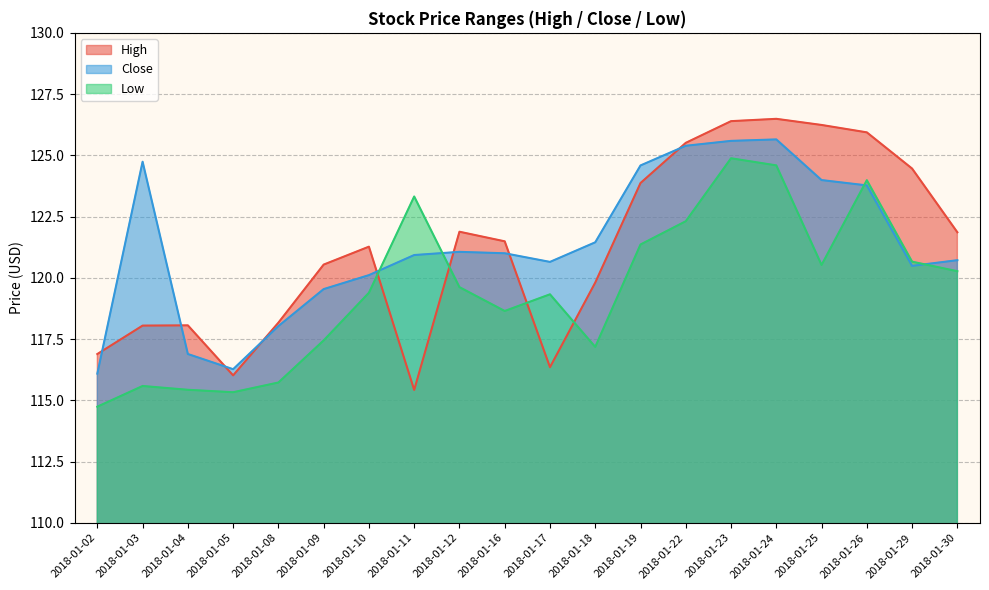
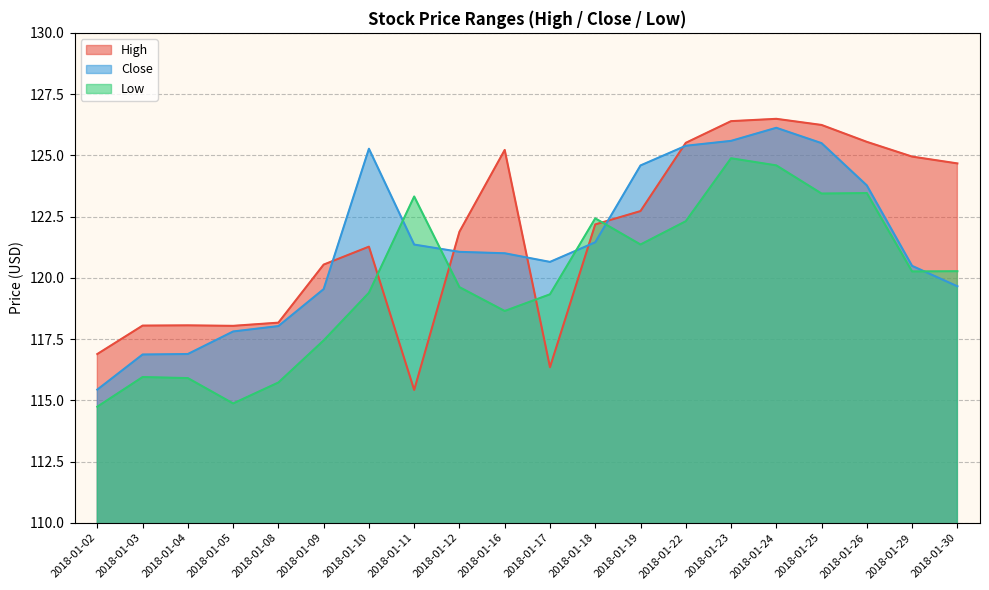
  {
    "High": {
      "2018-01-02": 116.9,
      "2018-01-03": 118.1,
      "2018-01-04": 118.1,
-     "2018-01-05": 116.0,
+     "2018-01-05": 118.0,
      "2018-01-08": 118.2,
      "2018-01-09": 120.5,
      "2018-01-10": 121.3,
      "2018-01-11": 115.4,
      "2018-01-12": 121.9,
-     "2018-01-16": 121.5,
+     "2018-01-16": 125.2,
      "2018-01-17": 116.4,
-     "2018-01-18": 119.8,
-     "2018-01-19": 123.9,
+     "2018-01-18": 122.2,
+     "2018-01-19": 122.7,
      "2018-01-22": 125.5,
      "2018-01-23": 126.4,
      "2018-01-24": 126.5,
      "2018-01-25": 126.2,
-     "2018-01-26": 125.9,
-     "2018-01-29": 124.5,
-     "2018-01-30": 121.9
+     "2018-01-26": 125.6,
+     "2018-01-29": 124.9,
+     "2018-01-30": 124.7
    },
    "Close": {
-     "2018-01-02": 116.1,
-     "2018-01-03": 124.7,
+     "2018-01-02": 115.4,
+     "2018-01-03": 116.9,
      "2018-01-04": 116.9,
-     "2018-01-05": 116.3,
+     "2018-01-05": 117.8,
      "2018-01-08": 118.0,
      "2018-01-09": 119.5,
-     "2018-01-10": 120.1,
-     "2018-01-11": 120.9,
+     "2018-01-10": 125.3,
+     "2018-01-11": 121.4,
      "2018-01-12": 121.1,
      "2018-01-16": 121.0,
      "2018-01-17": 120.7,
      "2018-01-18": 121.4,
      "2018-01-19": 124.6,
      "2018-01-22": 125.4,
      "2018-01-23": 125.6,
-     "2018-01-24": 125.7,
-     "2018-01-25": 124.0,
+     "2018-01-24": 126.1,
+     "2018-01-25": 125.5,
      "2018-01-26": 123.8,
      "2018-01-29": 120.5,
-     "2018-01-30": 120.7
+     "2018-01-30": 119.7
    },
    "Low": {
      "2018-01-02": 114.7,
-     "2018-01-03": 115.6,
-     "2018-01-04": 115.4,
-     "2018-01-05": 115.3,
+     "2018-01-03": 115.9,
+     "2018-01-04": 115.9,
+     "2018-01-05": 114.9,
      "2018-01-08": 115.7,
      "2018-01-09": 117.4,
      "2018-01-10": 119.4,
      "2018-01-11": 123.3,
      "2018-01-12": 119.6,
      "2018-01-16": 118.6,
      "2018-01-17": 119.3,
-     "2018-01-18": 117.2,
+     "2018-01-18": 122.4,
      "2018-01-19": 121.4,
      "2018-01-22": 122.3,
      "2018-01-23": 124.9,
      "2018-01-24": 124.6,
-     "2018-01-25": 120.5,
-     "2018-01-26": 124.0,
-     "2018-01-29": 120.7,
+     "2018-01-25": 123.4,
+     "2018-01-26": 123.5,
+     "2018-01-29": 120.3,
      "2018-01-30": 120.3
    }
  }
